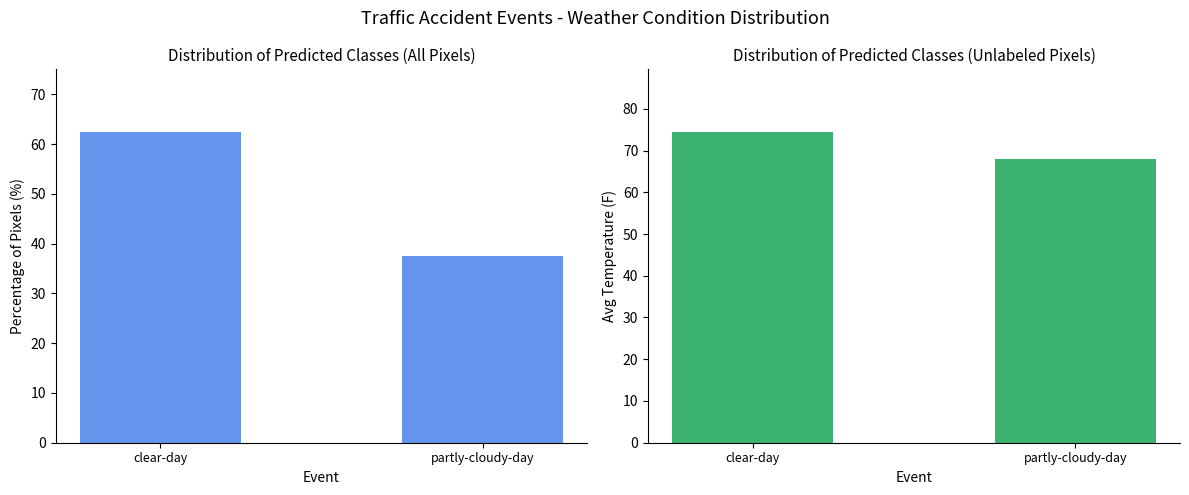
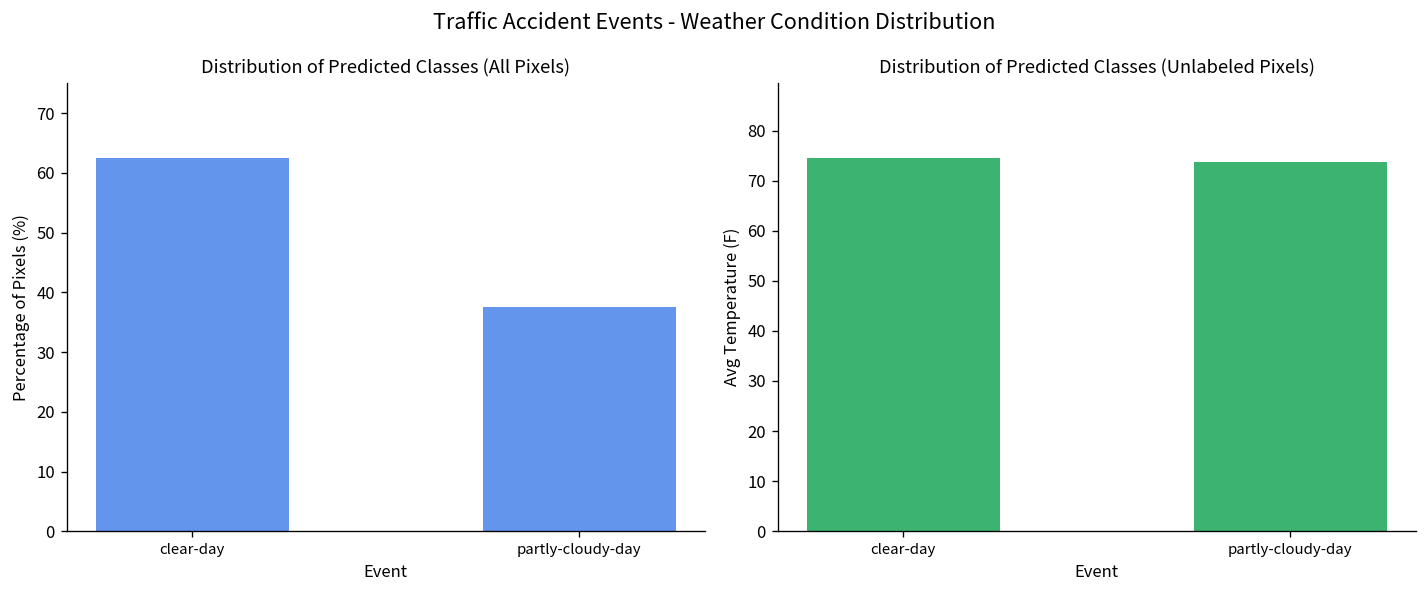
  {
    "Distribution of Predicted Classes (All Pixels)": {
      "clear-day": 63,
      "partly-cloudy-day": 38
    },
    "Distribution of Predicted Classes (Unlabeled Pixels)": {
      "clear-day": 75,
-     "partly-cloudy-day": 68
+     "partly-cloudy-day": 74
    }
  }
